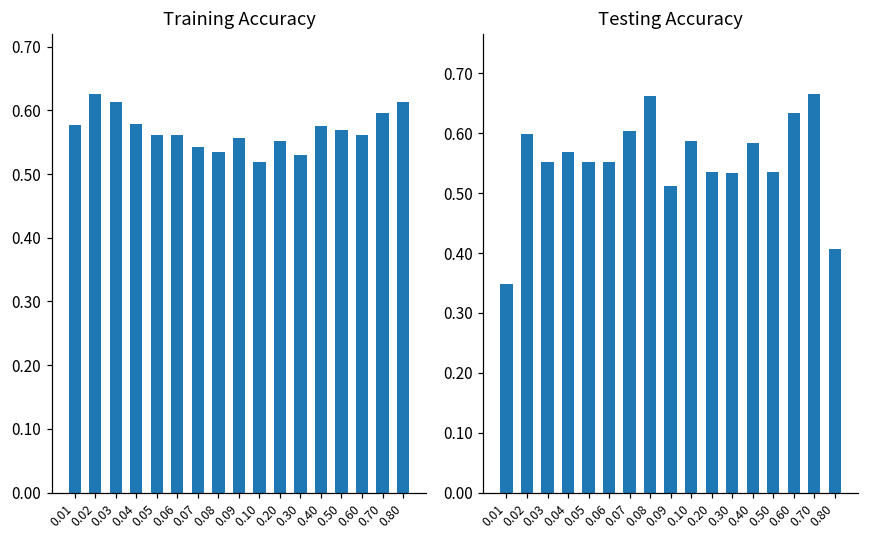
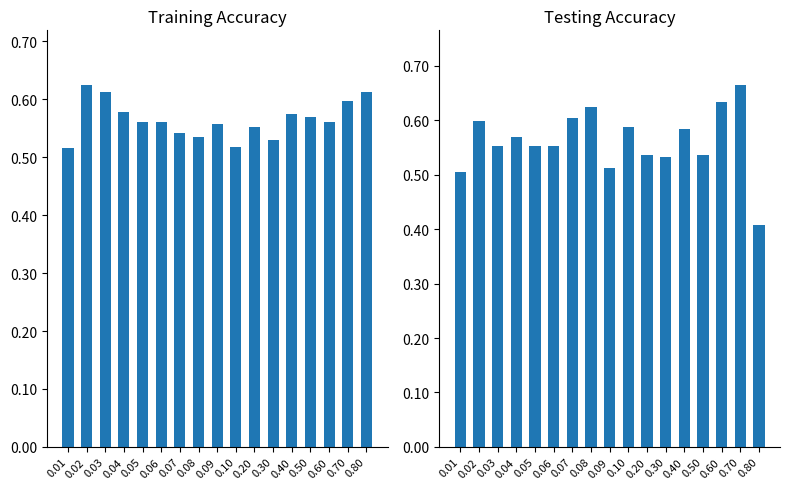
  {
    "Training Accuracy": {
-     "0.01": 0.58,
+     "0.01": 0.52,
      "0.02": 0.63,
      "0.03": 0.61,
      "0.04": 0.58,
      "0.05": 0.56,
      "0.06": 0.56,
      "0.07": 0.54,
      "0.08": 0.53,
      "0.09": 0.56,
      "0.10": 0.52,
      "0.20": 0.55,
      "0.30": 0.53,
      "0.40": 0.57,
      "0.50": 0.57,
      "0.60": 0.56,
      "0.70": 0.60,
      "0.80": 0.61
    },
    "Testing Accuracy": {
-     "0.01": 0.35,
+     "0.01": 0.50,
      "0.02": 0.60,
      "0.03": 0.55,
      "0.04": 0.57,
      "0.05": 0.55,
      "0.06": 0.55,
      "0.07": 0.60,
-     "0.08": 0.66,
+     "0.08": 0.62,
      "0.09": 0.51,
      "0.10": 0.59,
      "0.20": 0.54,
      "0.30": 0.53,
      "0.40": 0.58,
      "0.50": 0.54,
      "0.60": 0.63,
      "0.70": 0.67,
      "0.80": 0.41
    }
  }
